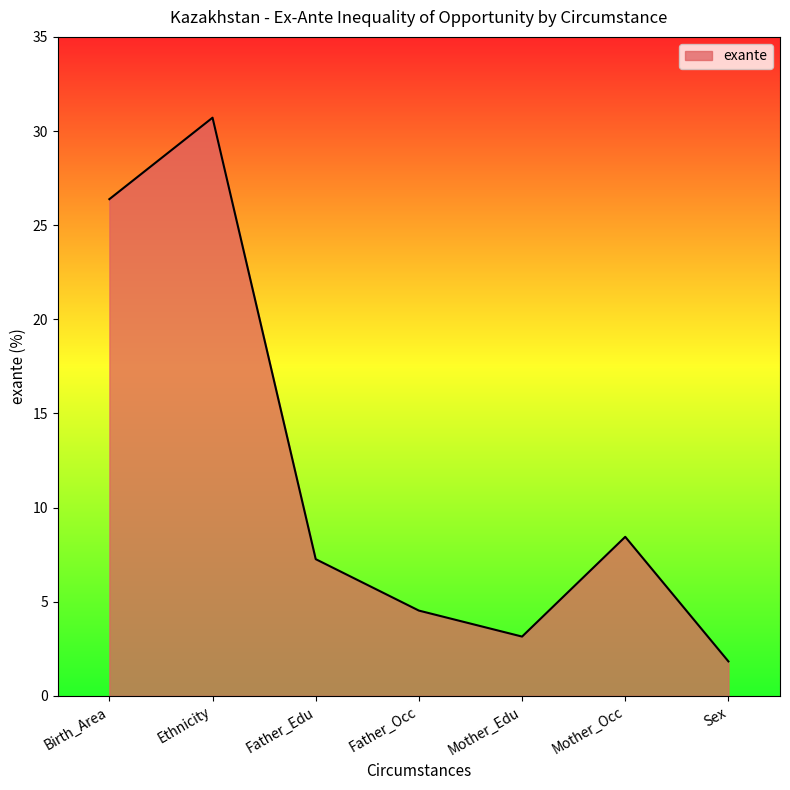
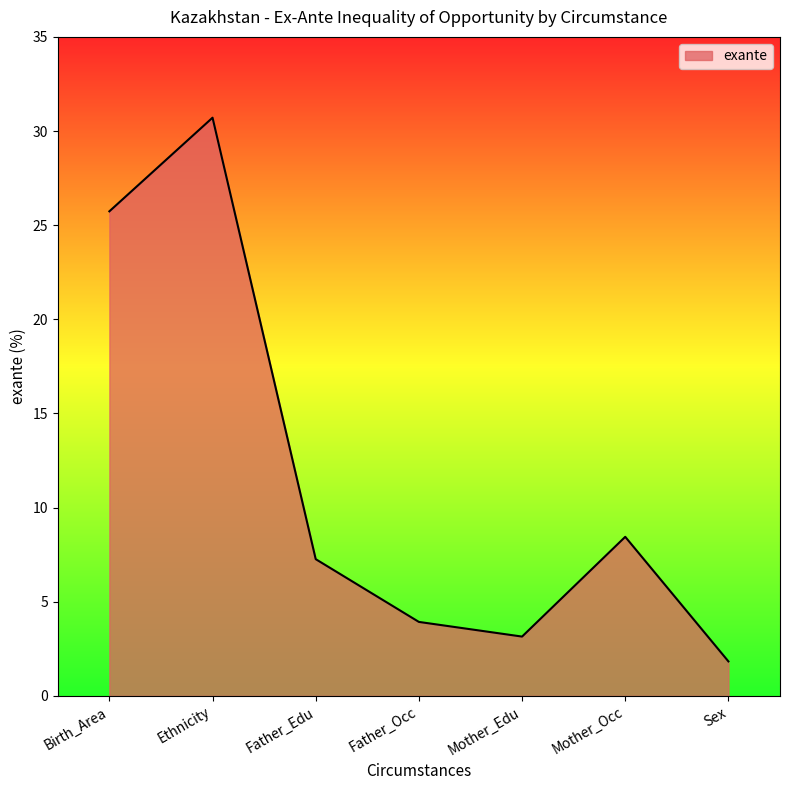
  {
-   "Birth_Area": 26.4,
+   "Birth_Area": 25.7,
    "Ethnicity": 30.7,
    "Father_Edu": 7.3,
-   "Father_Occ": 4.5,
+   "Father_Occ": 3.9,
    "Mother_Edu": 3.2,
    "Mother_Occ": 8.4,
    "Sex": 1.8
  }
